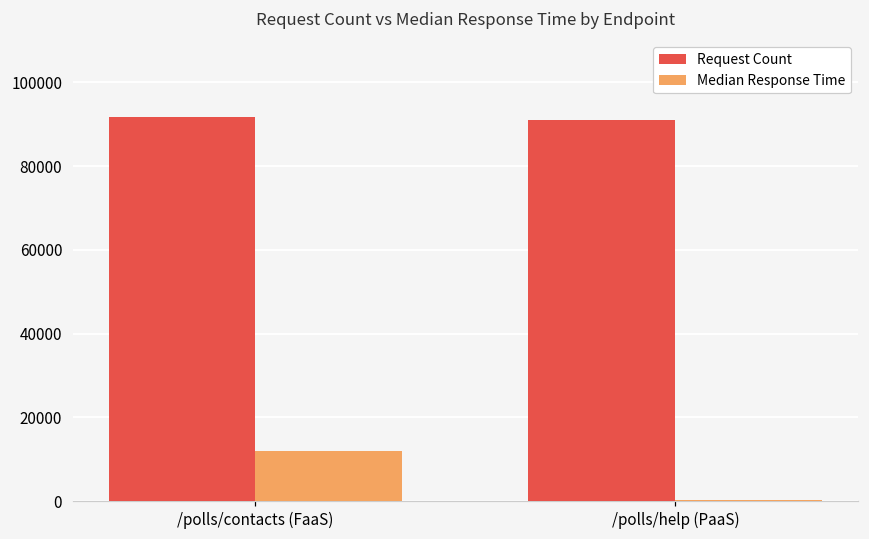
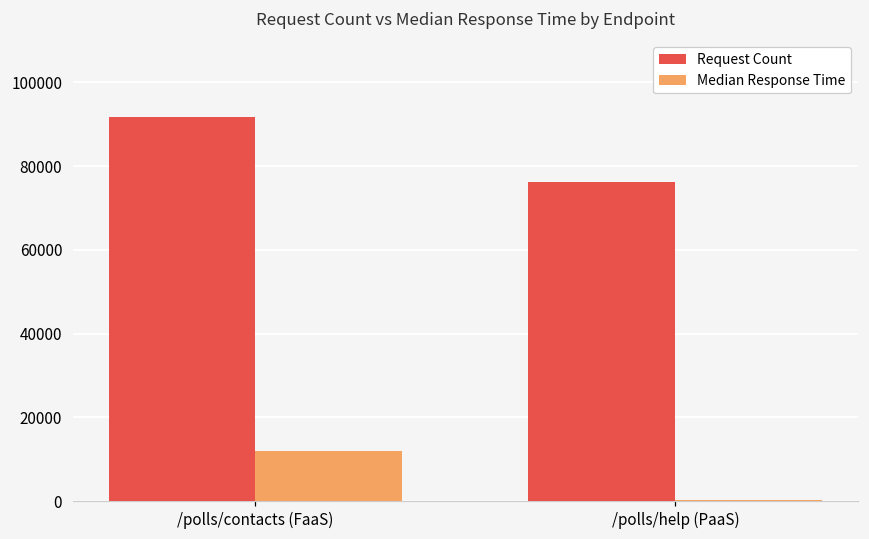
  {
    "Request Count": {
      "/polls/contacts (FaaS)": 92000,
-     "/polls/help (PaaS)": 91000
+     "/polls/help (PaaS)": 76000
    },
    "Median Response Time": {
      "/polls/contacts (FaaS)": 12000
    }
  }
